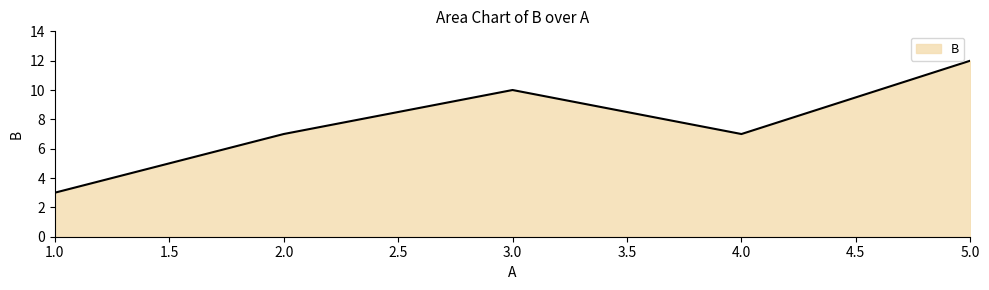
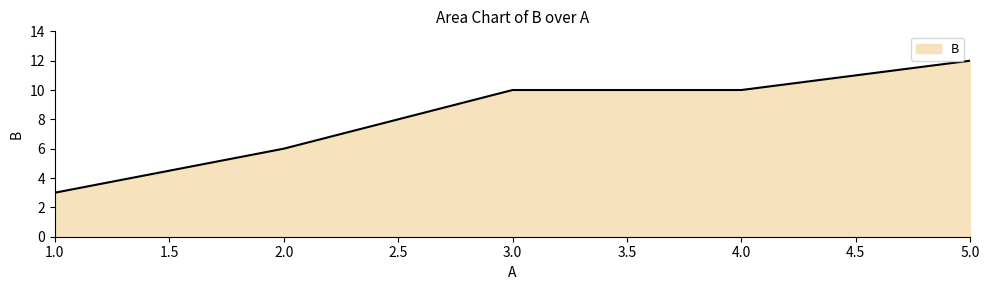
  {
    "1.0": 3,
-   "2.0": 7,
+   "2.0": 6,
    "3.0": 10,
-   "4.0": 7,
+   "4.0": 10,
    "5.0": 12
  }
